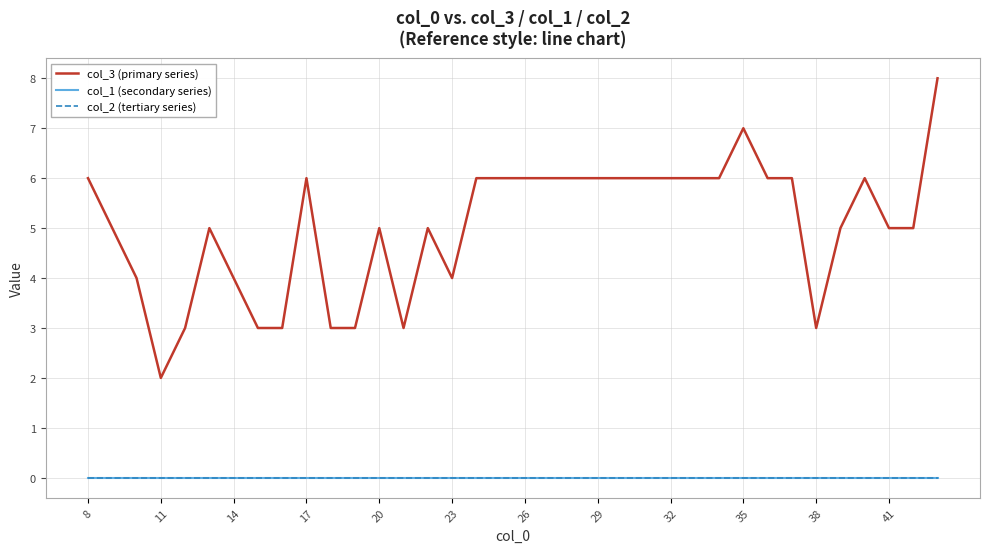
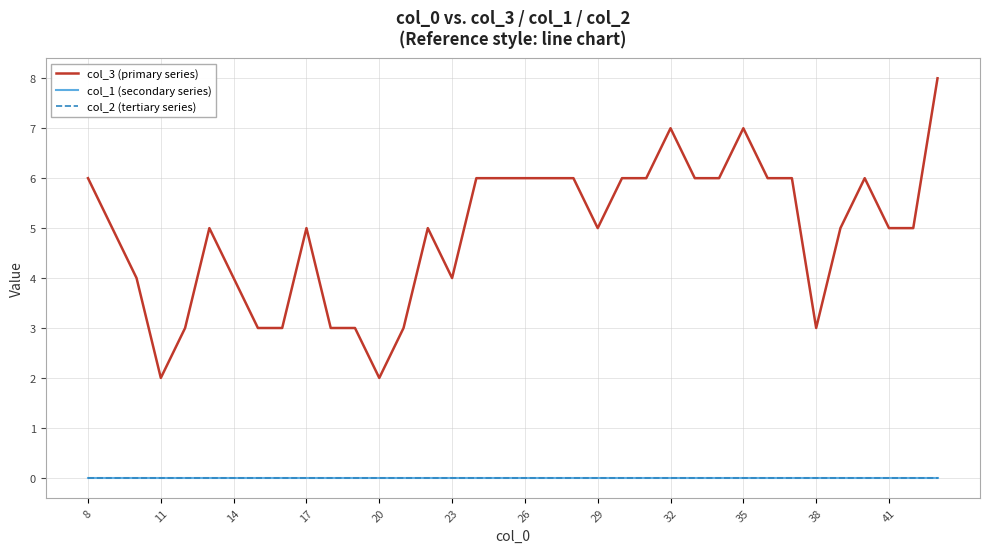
  {
    "col_3 (primary series)": {
      "8": 6,
      "11": 2,
      "14": 4,
-     "17": 6,
-     "20": 5,
+     "17": 5,
+     "20": 2,
      "23": 4,
      "26": 6,
-     "29": 6,
-     "32": 6,
+     "29": 5,
+     "32": 7,
      "35": 7,
      "38": 3,
      "41": 5
    },
    "col_2 (tertiary series)": {
      "8": 0,
      "11": 0,
      "14": 0,
      "17": 0,
      "20": 0,
      "23": 0,
      "26": 0,
      "29": 0,
      "32": 0,
      "35": 0,
      "38": 0,
      "41": 0
    }
  }
